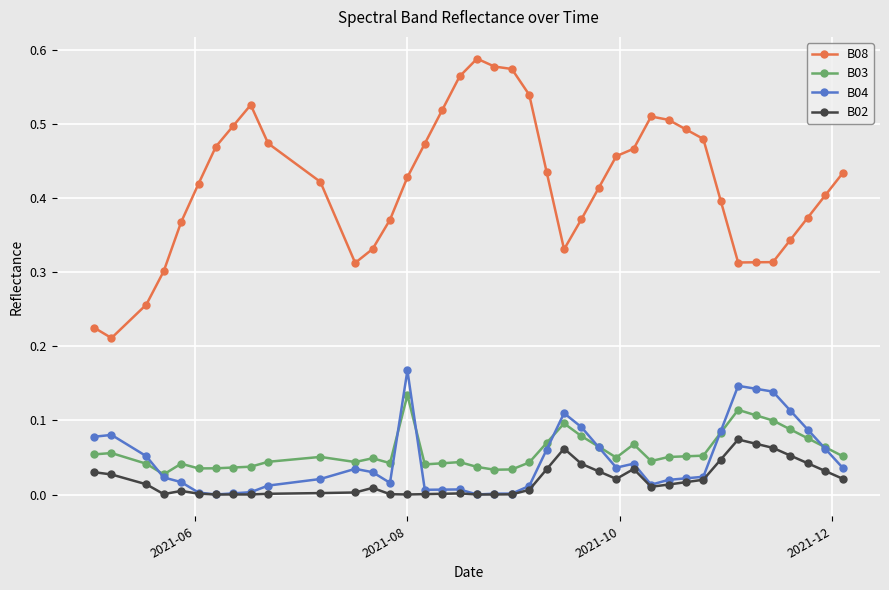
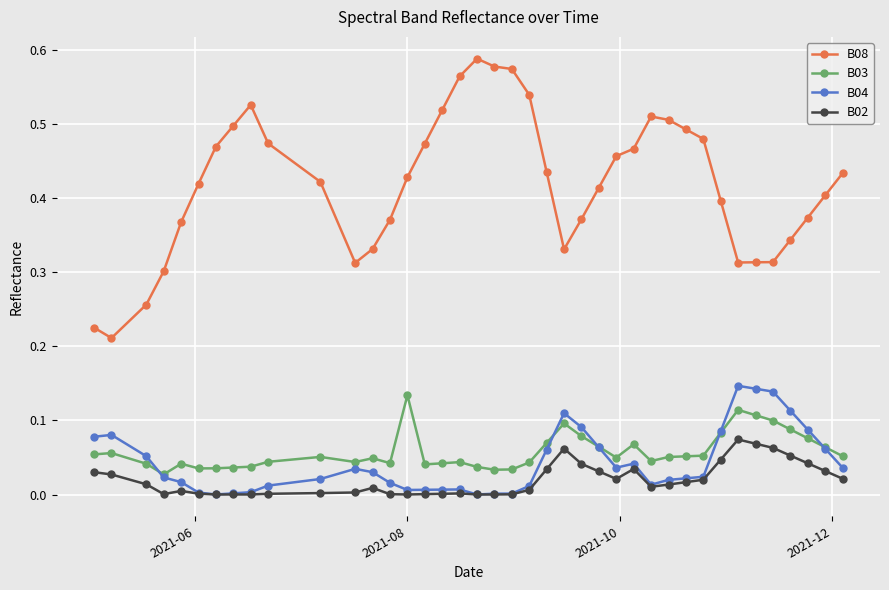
  {
    "B08": {
      "2021-08": 0.43
    },
    "B03": {
      "2021-08": 0.13
    },
    "B04": {
-     "2021-08": 0.17
+     "2021-08": 0.01
    },
    "B02": {
      "2021-08": 0.00
    }
  }
